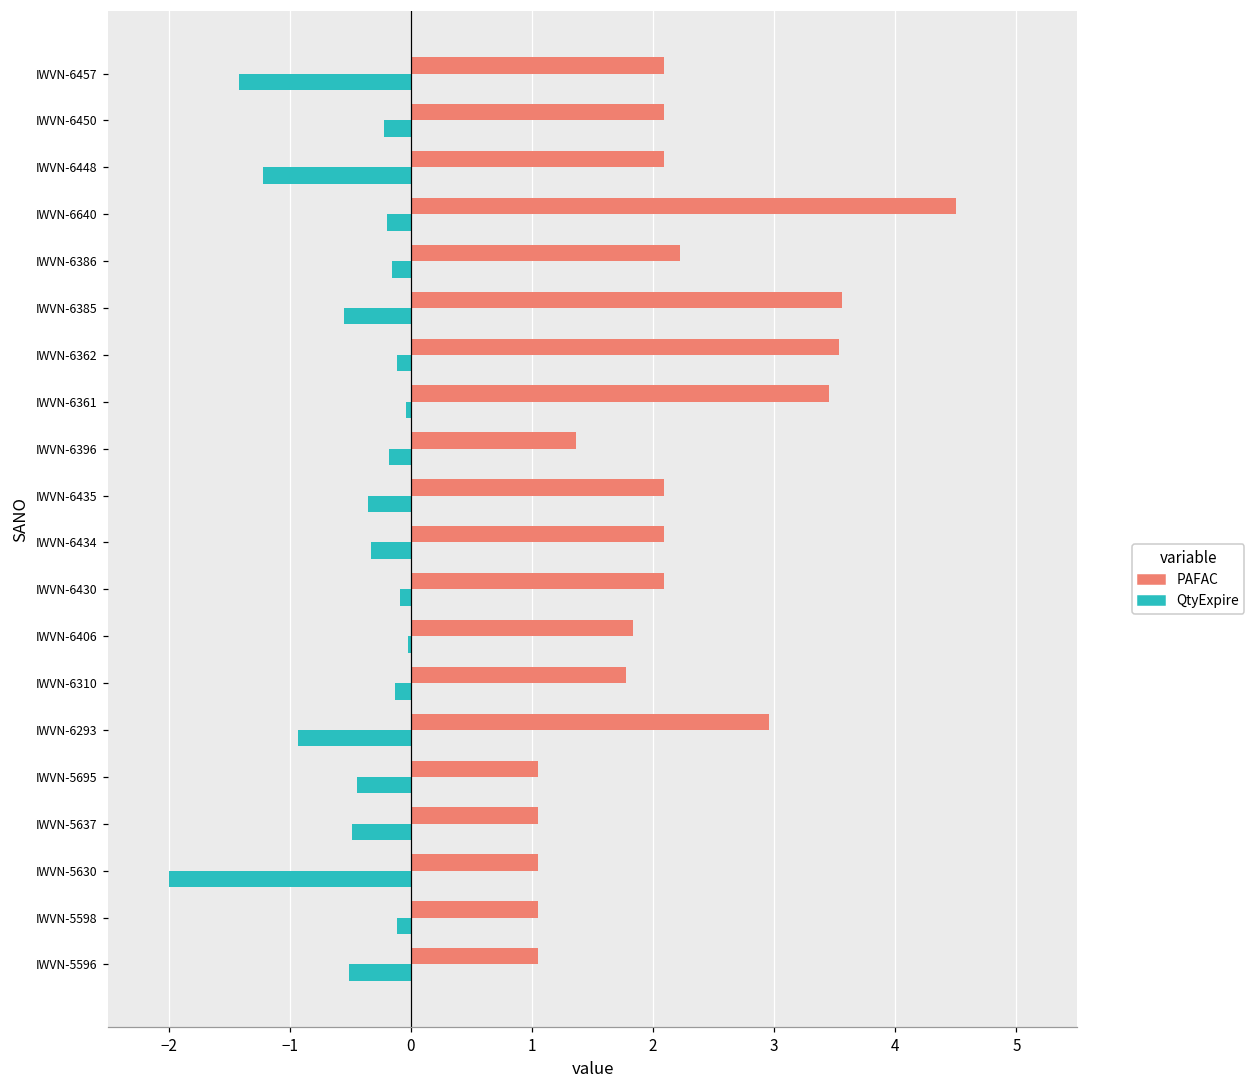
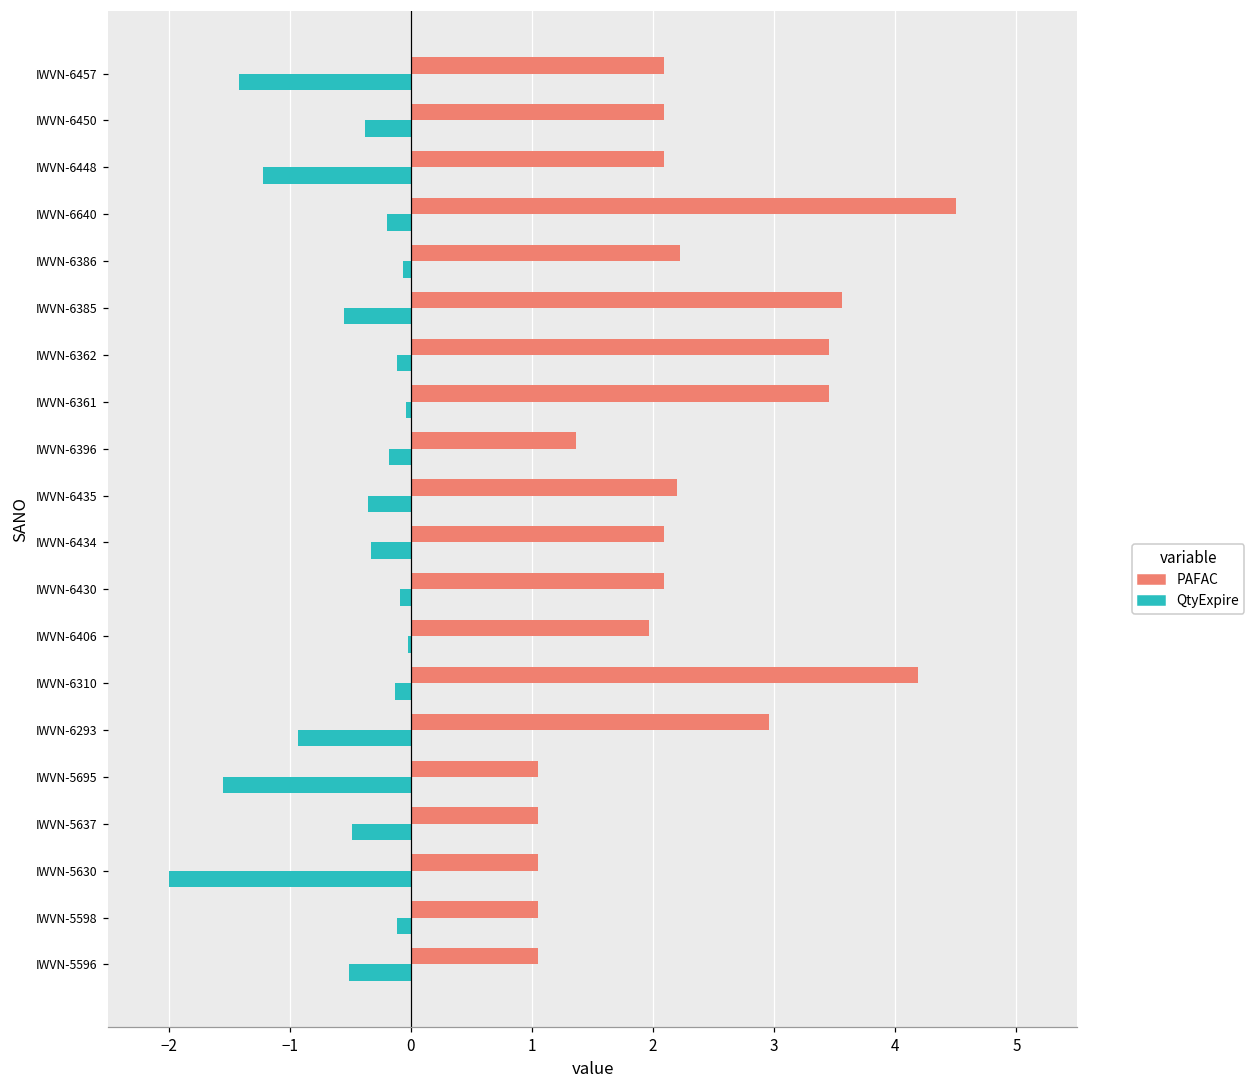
  {
    "PAFAC": {
      "IWVN-6457": 2.09,
      "IWVN-6450": 2.09,
      "IWVN-6448": 2.09,
      "IWVN-6640": 4.50,
      "IWVN-6386": 2.22,
      "IWVN-6385": 3.56,
-     "IWVN-6362": 3.53,
+     "IWVN-6362": 3.45,
      "IWVN-6361": 3.45,
      "IWVN-6396": 1.36,
-     "IWVN-6435": 2.09,
+     "IWVN-6435": 2.20,
      "IWVN-6434": 2.09,
      "IWVN-6430": 2.09,
-     "IWVN-6406": 1.83,
-     "IWVN-6310": 1.78,
+     "IWVN-6406": 1.96,
+     "IWVN-6310": 4.19,
      "IWVN-6293": 2.96,
      "IWVN-5695": 1.05,
      "IWVN-5637": 1.05,
      "IWVN-5630": 1.05,
      "IWVN-5598": 1.05,
      "IWVN-5596": 1.05
    },
    "QtyExpire": {
      "IWVN-6457": -1.42,
-     "IWVN-6450": -0.22,
+     "IWVN-6450": -0.38,
      "IWVN-6448": -1.22,
      "IWVN-6640": -0.20,
-     "IWVN-6386": -0.16,
+     "IWVN-6386": -0.07,
      "IWVN-6385": -0.56,
      "IWVN-6362": -0.11,
      "IWVN-6361": -0.04,
      "IWVN-6396": -0.18,
      "IWVN-6435": -0.36,
      "IWVN-6434": -0.33,
      "IWVN-6430": -0.09,
      "IWVN-6310": -0.13,
      "IWVN-6293": -0.93,
-     "IWVN-5695": -0.44,
+     "IWVN-5695": -1.56,
      "IWVN-5637": -0.49,
      "IWVN-5630": -2.00,
      "IWVN-5598": -0.11,
      "IWVN-5596": -0.51
    }
  }
